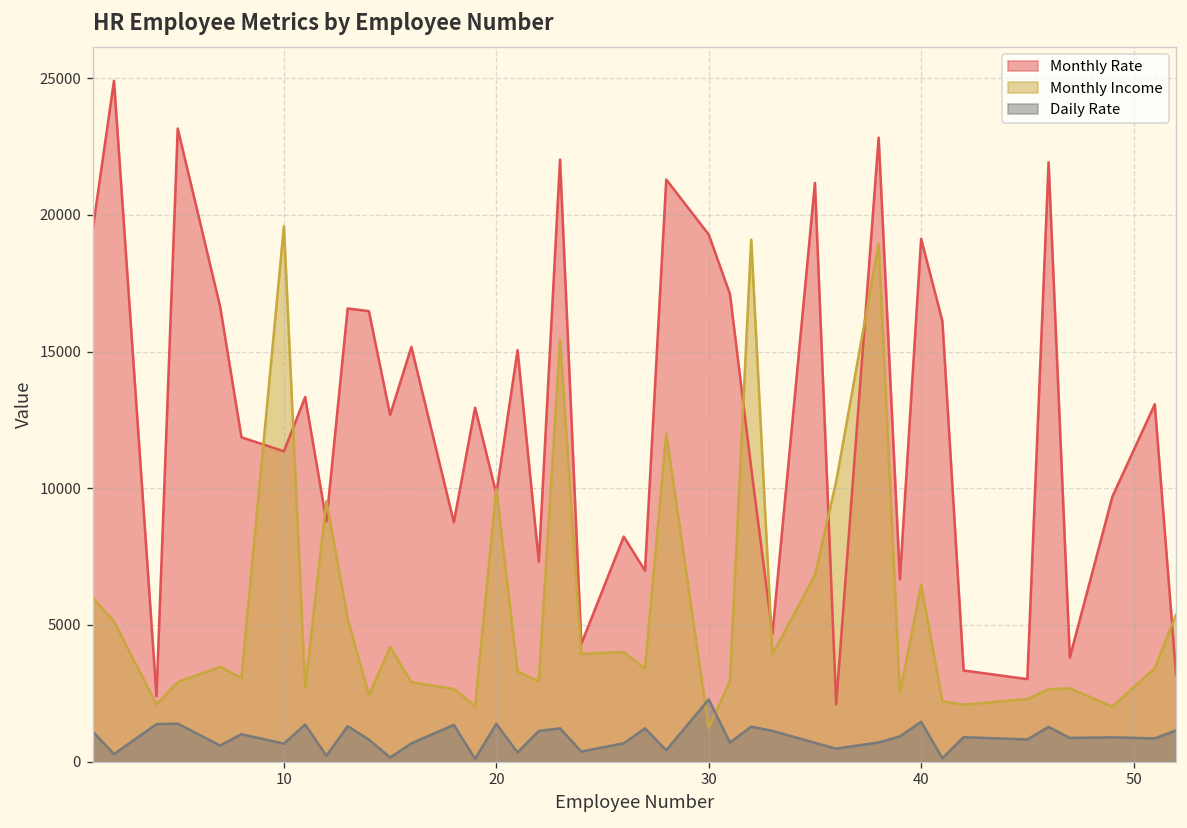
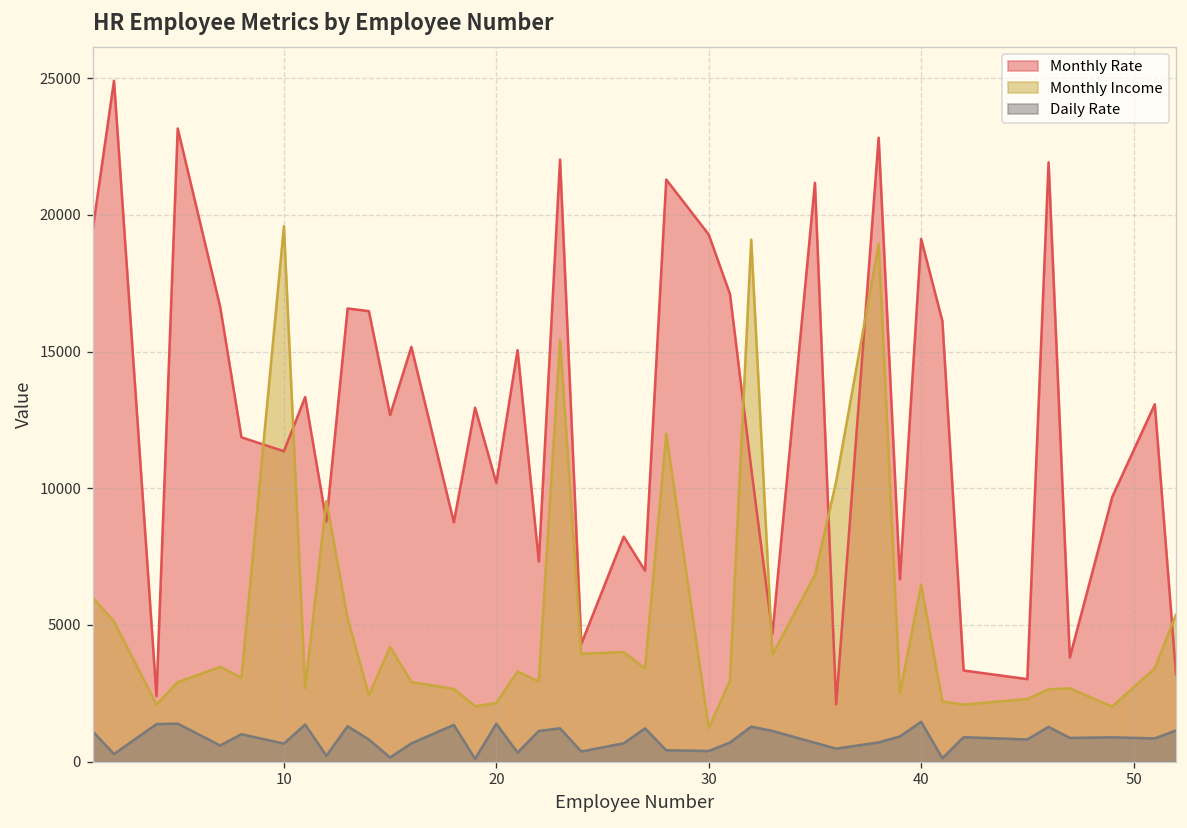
  {
    "Monthly Rate": {
      "10": 11400,
-     "20": 9800,
+     "20": 10200,
      "30": 19300,
      "40": 19100
    },
    "Monthly Income": {
      "10": 19600,
-     "20": 10000,
+     "20": 2100,
      "30": 1200,
      "40": 6500
    },
    "Daily Rate": {
      "10": 700,
      "20": 1400,
-     "30": 2300,
+     "30": 400,
      "40": 1500
    }
  }
